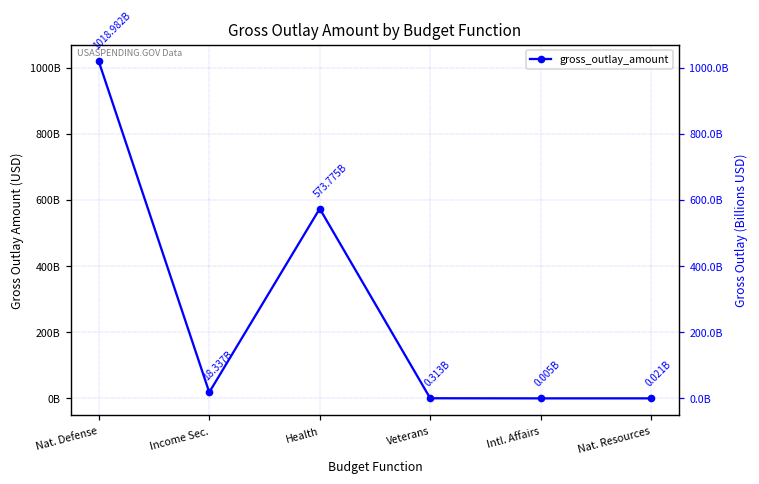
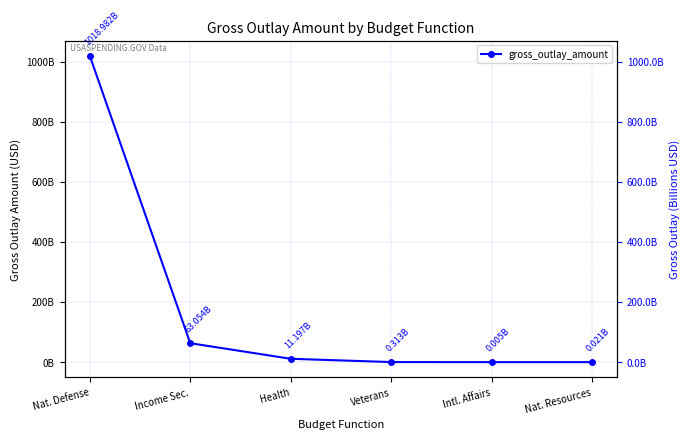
  {
    "Nat. Defense": "1018.982B",
-   "Income Sec.": "18.337B",
-   "Health": "573.775B",
+   "Income Sec.": "63.054B",
+   "Health": "11.197B",
    "Veterans": "0.313B",
    "Intl. Affairs": "0.005B",
    "Nat. Resources": "0.021B"
  }
